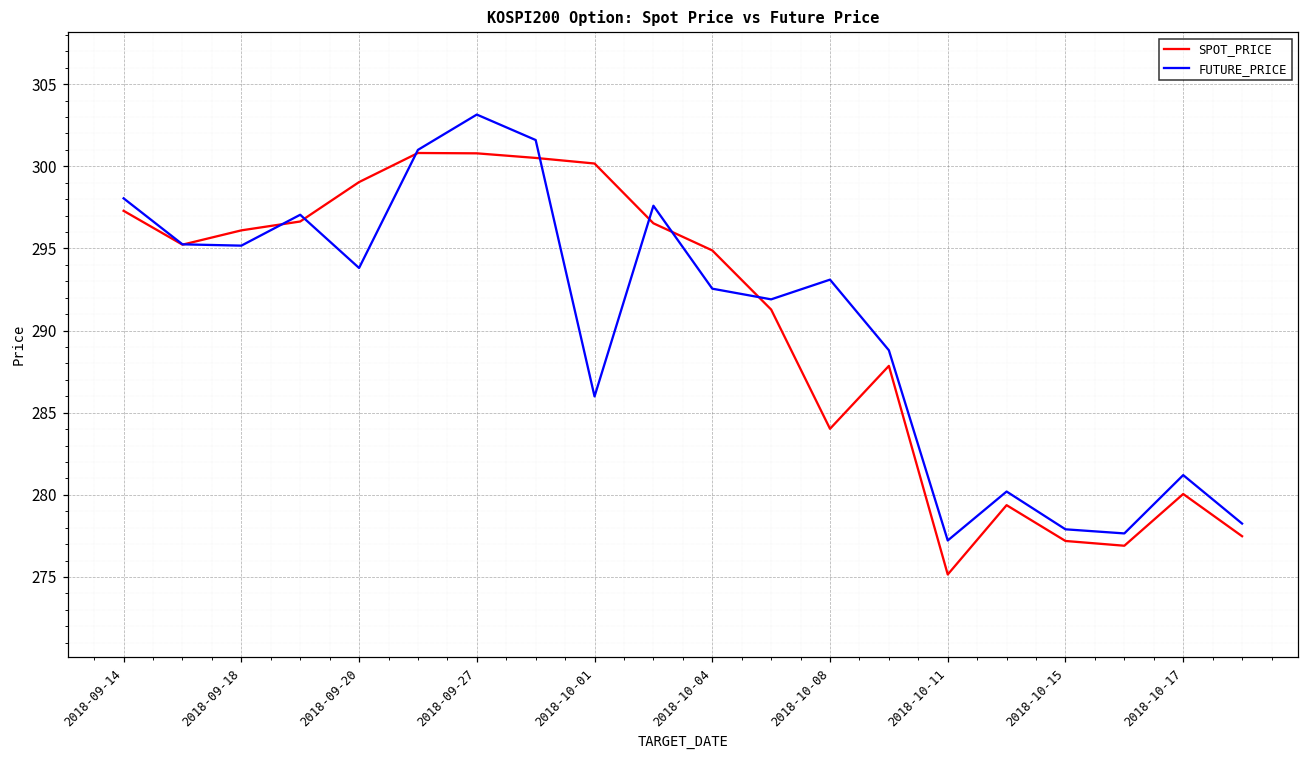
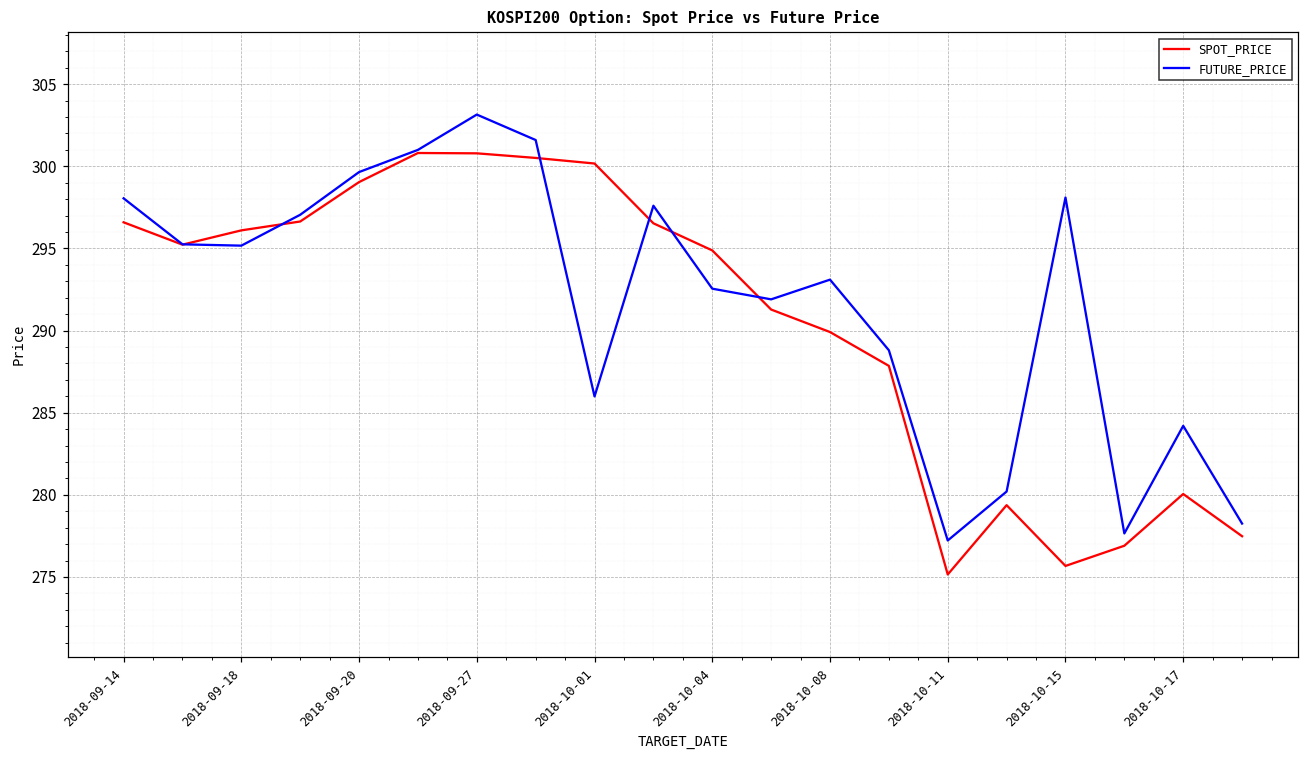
  {
    "SPOT_PRICE": {
-     "2018-09-14": 297.3,
+     "2018-09-14": 296.6,
      "2018-09-18": 296.1,
      "2018-09-20": 299.0,
      "2018-09-27": 300.8,
      "2018-10-01": 300.2,
      "2018-10-04": 294.9,
-     "2018-10-08": 284.0,
+     "2018-10-08": 289.9,
      "2018-10-11": 275.2,
-     "2018-10-15": 277.2,
+     "2018-10-15": 275.7,
      "2018-10-17": 280.1
    },
    "FUTURE_PRICE": {
      "2018-09-14": 298.1,
      "2018-09-18": 295.2,
-     "2018-09-20": 293.8,
+     "2018-09-20": 299.7,
      "2018-09-27": 303.2,
      "2018-10-01": 286.0,
      "2018-10-04": 292.6,
      "2018-10-08": 293.1,
      "2018-10-11": 277.2,
-     "2018-10-15": 277.9,
-     "2018-10-17": 281.2
+     "2018-10-15": 298.1,
+     "2018-10-17": 284.2
    }
  }
